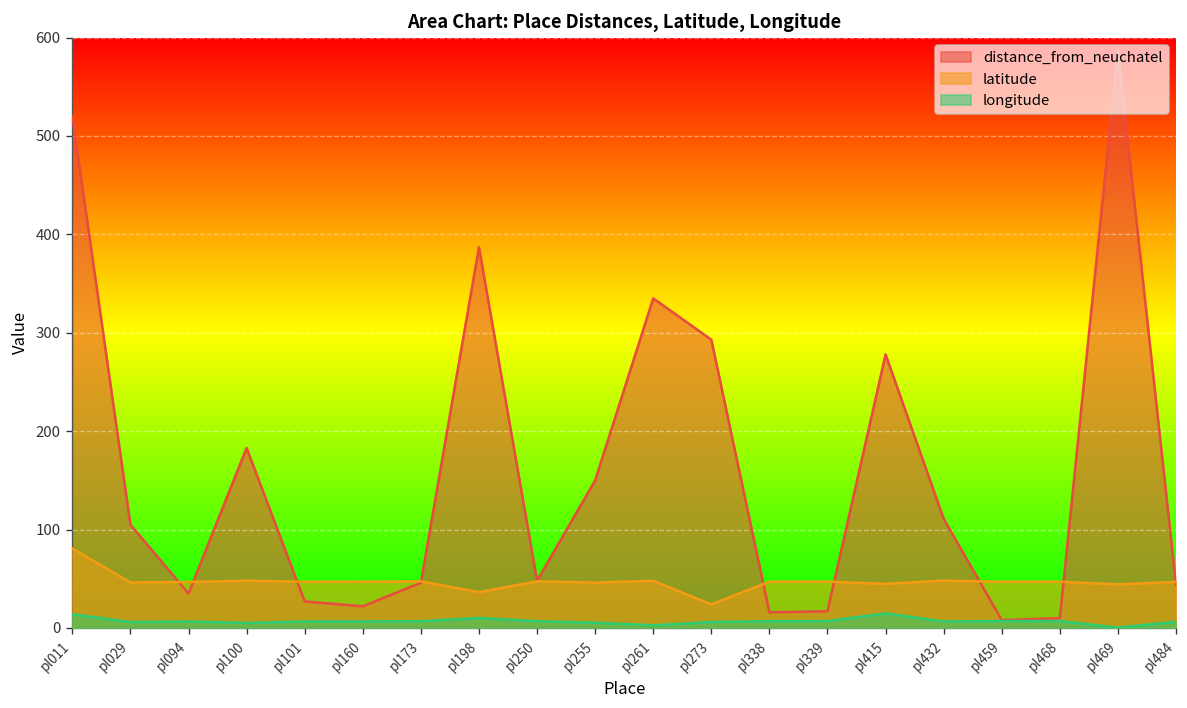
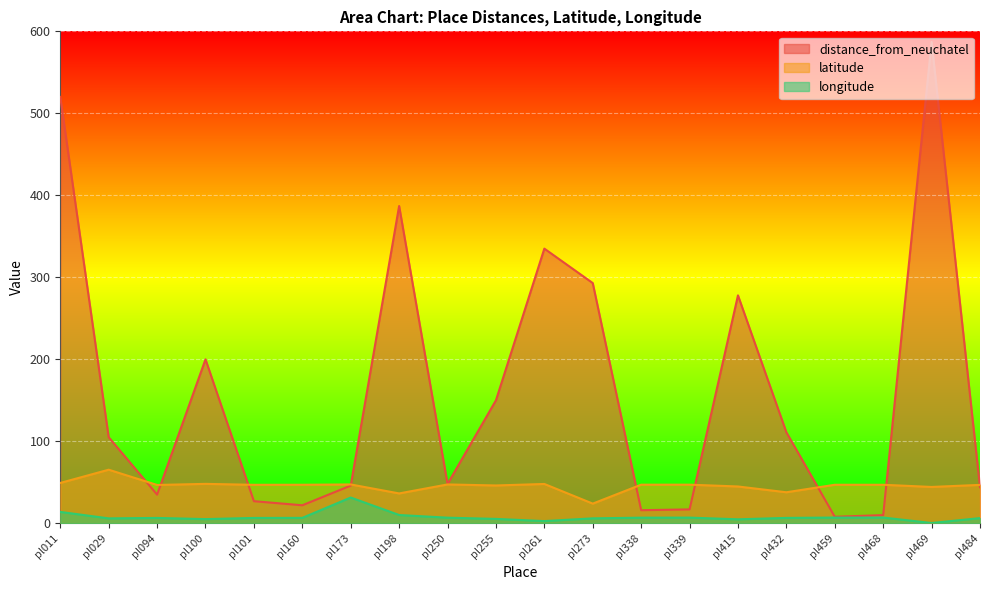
  {
    "distance_from_neuchatel": {
      "pl011": 520,
      "pl029": 110,
      "pl094": 40,
-     "pl100": 180,
+     "pl100": 200,
      "pl101": 30,
      "pl160": 20,
      "pl198": 390,
      "pl255": 150,
      "pl261": 340,
      "pl273": 290,
      "pl338": 20,
      "pl339": 20,
      "pl415": 280,
      "pl432": 110
    },
    "latitude": {
-     "pl011": 80,
-     "pl029": 50,
+     "pl011": 50,
+     "pl029": 70,
      "pl094": 50,
      "pl100": 50,
      "pl101": 50,
      "pl160": 50,
      "pl198": 40,
      "pl255": 50,
      "pl261": 50,
      "pl273": 20,
      "pl338": 50,
      "pl339": 50,
      "pl415": 40,
-     "pl432": 50,
+     "pl432": 40,
      "pl459": 50,
      "pl468": 50,
      "pl469": 40
    },
    "longitude": {
      "pl011": 10,
      "pl029": 10,
      "pl094": 10,
      "pl100": 10,
      "pl101": 10,
      "pl160": 10,
-     "pl173": 10,
+     "pl173": 30,
      "pl198": 10,
      "pl250": 10,
      "pl255": 10,
      "pl261": 0,
      "pl273": 10,
      "pl338": 10,
      "pl339": 10,
-     "pl415": 10,
+     "pl415": 0,
      "pl432": 10,
      "pl469": 0,
      "pl484": 10
    }
  }
